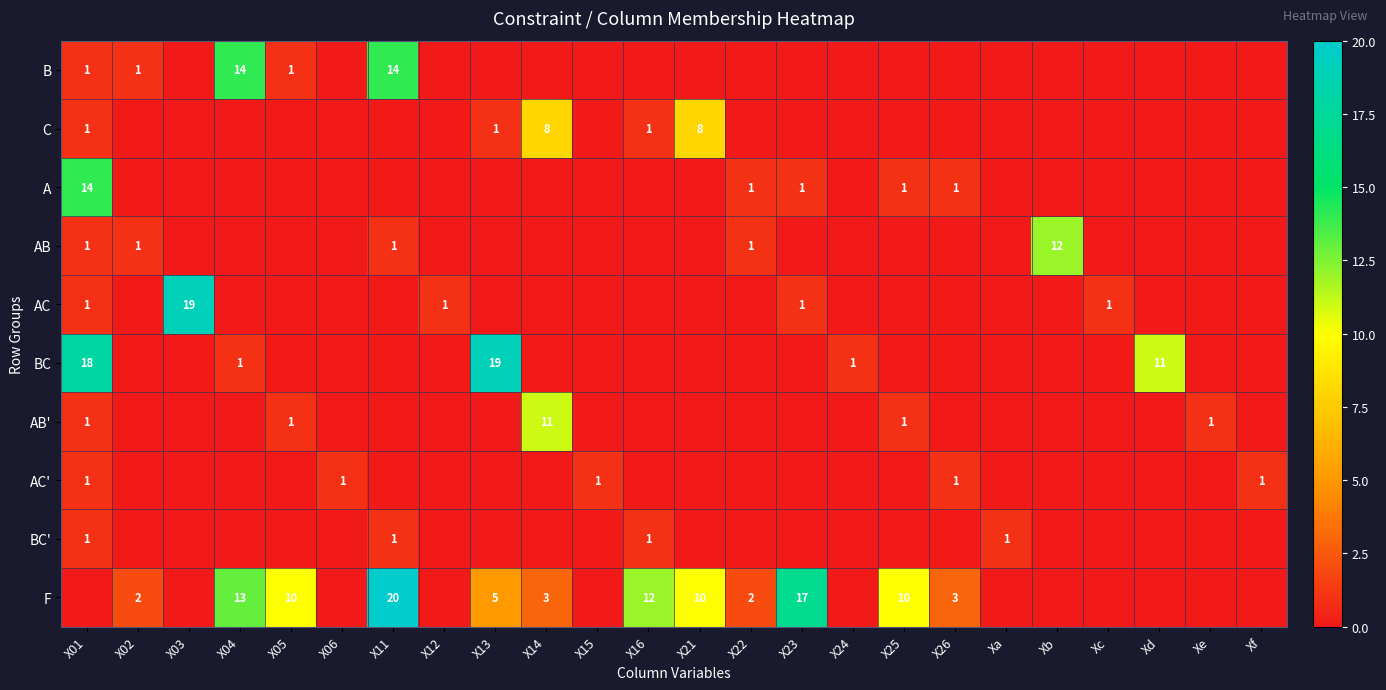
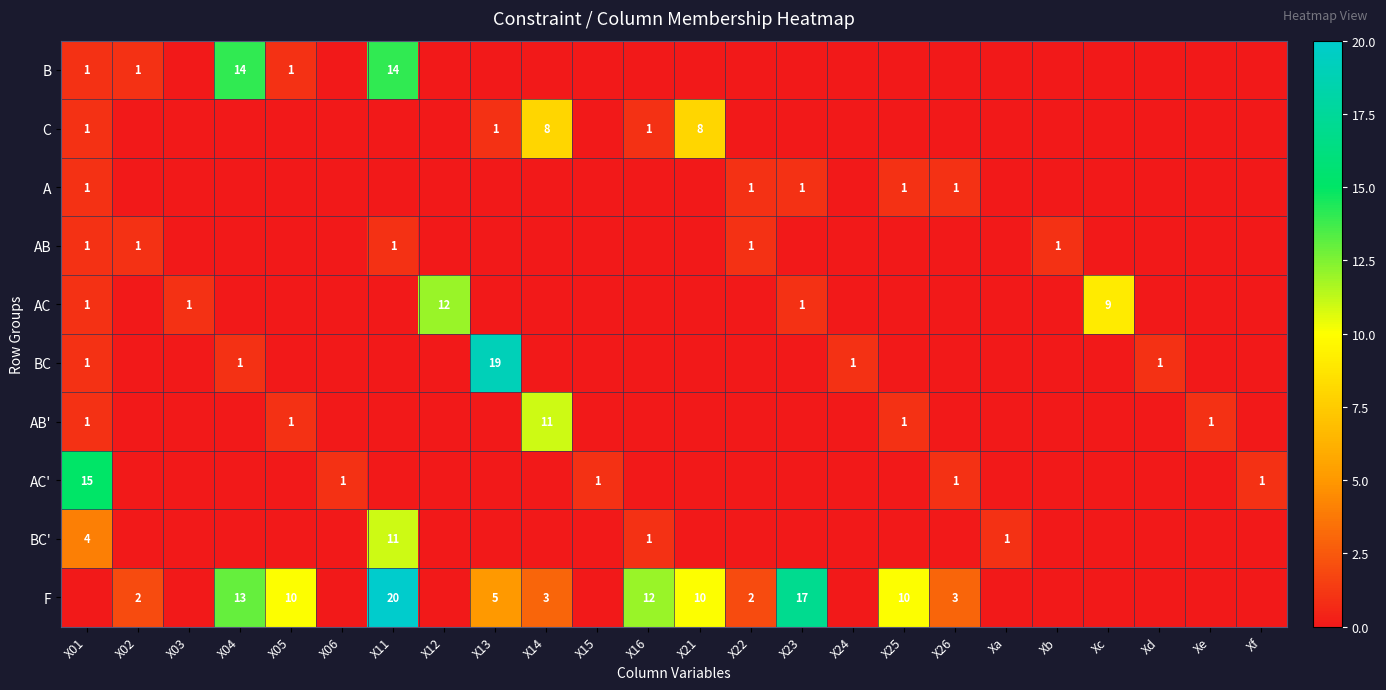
  {
    "B": {
      "X01": 1,
      "X02": 1,
      "X04": 14,
      "X05": 1,
      "X11": 14
    },
    "C": {
      "X01": 1,
      "X13": 1,
      "X14": 8,
      "X16": 1,
      "X21": 8
    },
    "A": {
-     "X01": 14,
+     "X01": 1,
      "X22": 1,
      "X23": 1,
      "X25": 1,
      "X26": 1
    },
    "AB": {
      "X01": 1,
      "X02": 1,
      "X11": 1,
      "X22": 1,
-     "Xb": 12
+     "Xb": 1
    },
    "AC": {
      "X01": 1,
-     "X03": 19,
-     "X12": 1,
+     "X03": 1,
+     "X12": 12,
      "X23": 1,
-     "Xc": 1
+     "Xc": 9
    },
    "BC": {
-     "X01": 18,
+     "X01": 1,
      "X04": 1,
      "X13": 19,
      "X24": 1,
-     "Xd": 11
+     "Xd": 1
    },
    "AB'": {
      "X01": 1,
      "X05": 1,
      "X14": 11,
      "X25": 1,
      "Xe": 1
    },
    "AC'": {
-     "X01": 1,
+     "X01": 15,
      "X06": 1,
      "X15": 1,
      "X26": 1,
      "Xf": 1
    },
    "BC'": {
-     "X01": 1,
-     "X11": 1,
+     "X01": 4,
+     "X11": 11,
      "X16": 1,
      "Xa": 1
    },
    "F": {
      "X02": 2,
      "X04": 13,
      "X05": 10,
      "X11": 20,
      "X13": 5,
      "X14": 3,
      "X16": 12,
      "X21": 10,
      "X22": 2,
      "X23": 17,
      "X25": 10,
      "X26": 3
    }
  }
